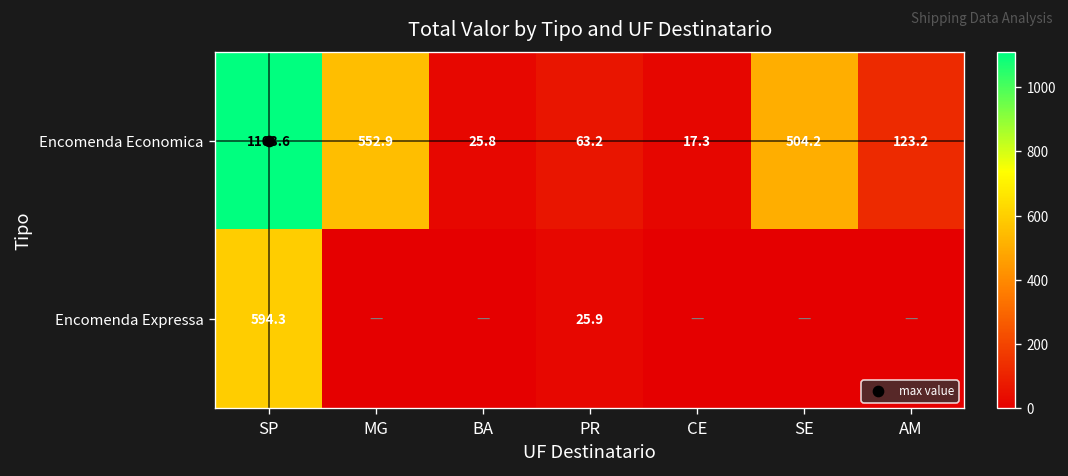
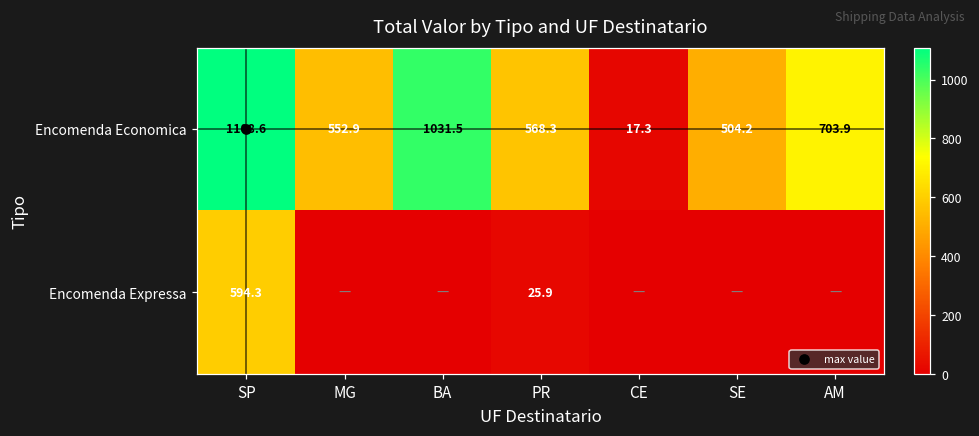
  {
    "Encomenda Economica": {
      "MG": 552.9,
-     "BA": 25.8,
-     "PR": 63.2,
+     "BA": 1031.5,
+     "PR": 568.3,
      "CE": 17.3,
      "SE": 504.2,
-     "AM": 123.2
+     "AM": 703.9
    },
    "Encomenda Expressa": {
      "SP": 594.3,
      "PR": 25.9
    }
  }
